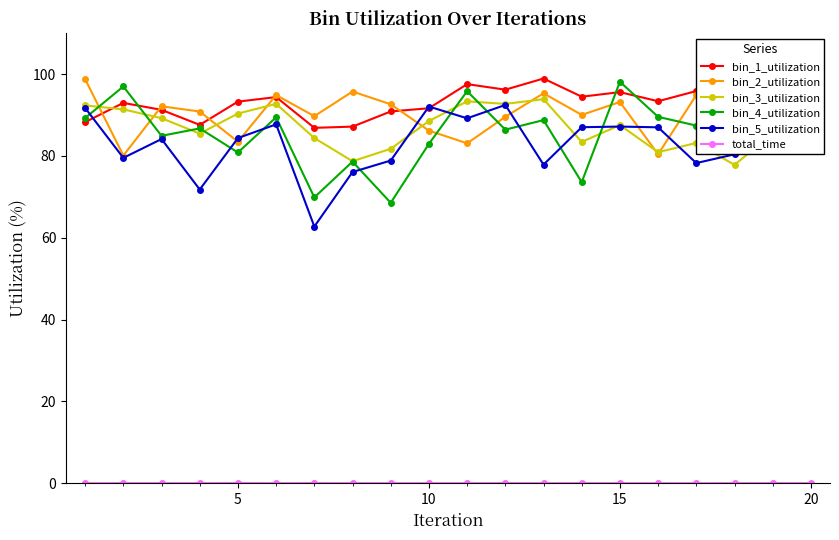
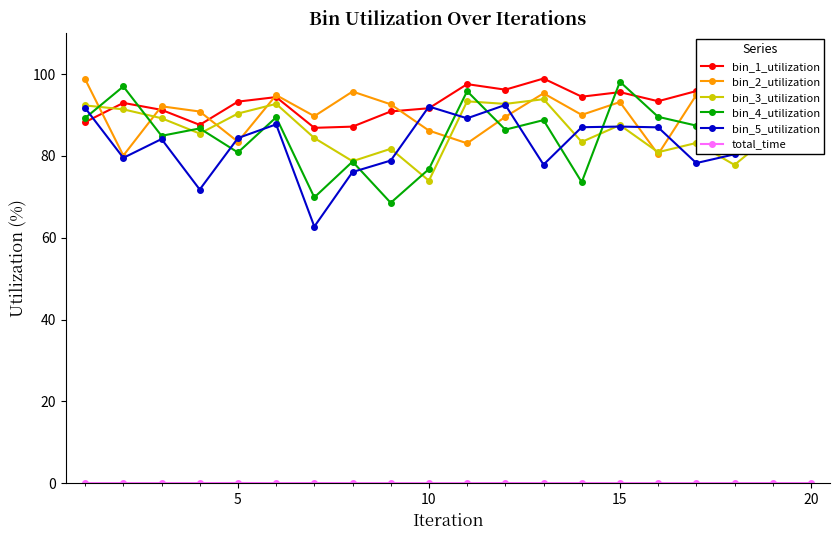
  {
    "bin_1_utilization": {
      "5": 93,
      "15": 96
    },
    "bin_2_utilization": {
      "5": 83,
      "10": 86,
      "15": 93
    },
    "bin_3_utilization": {
      "5": 90,
-     "10": 89
+     "10": 74
    },
    "bin_4_utilization": {
      "5": 81,
-     "10": 83,
+     "10": 77,
      "15": 98
    },
    "bin_5_utilization": {
      "5": 84
    },
    "total_time": {
      "5": 0,
      "10": 0,
      "15": 0,
      "20": 0
    }
  }
